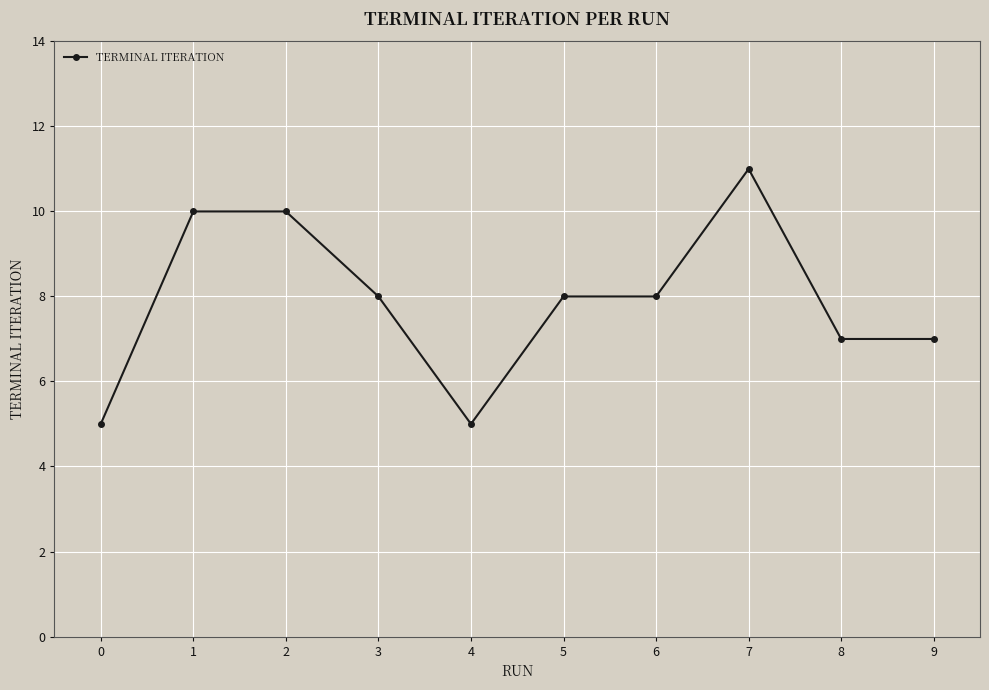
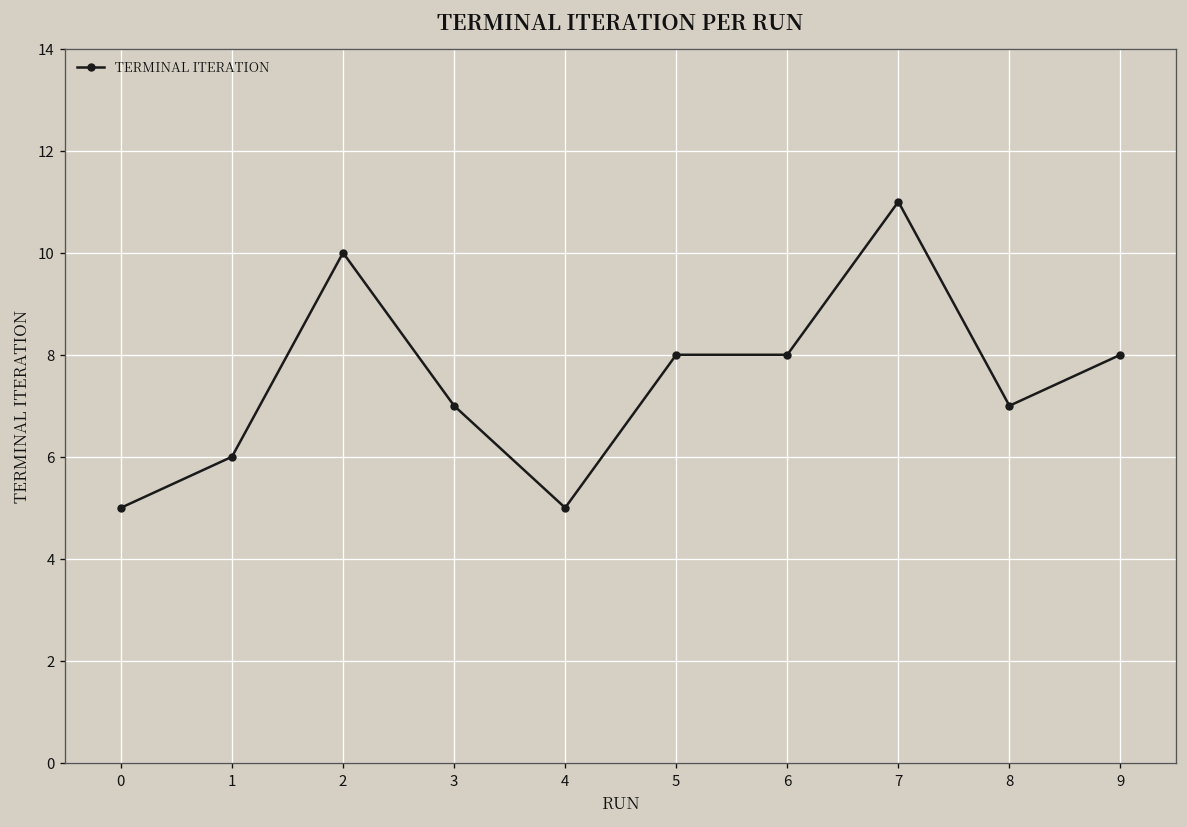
  {
    "0": 5,
-   "1": 10,
+   "1": 6,
    "2": 10,
-   "3": 8,
+   "3": 7,
    "4": 5,
    "5": 8,
    "6": 8,
    "7": 11,
    "8": 7,
-   "9": 7
+   "9": 8
  }
